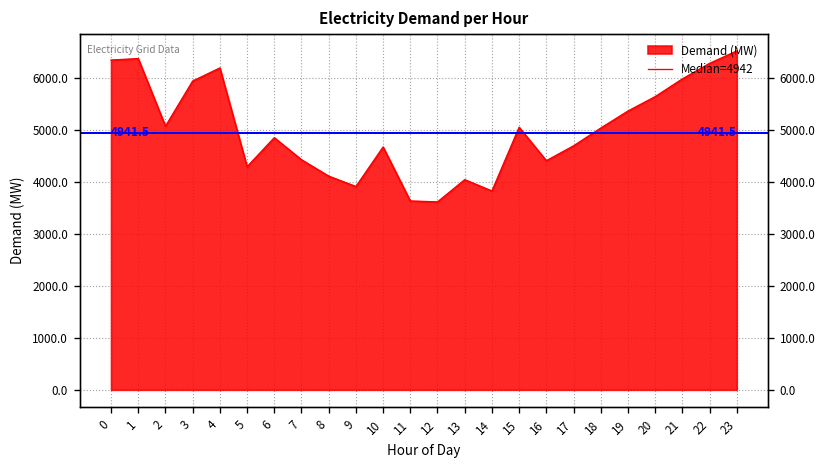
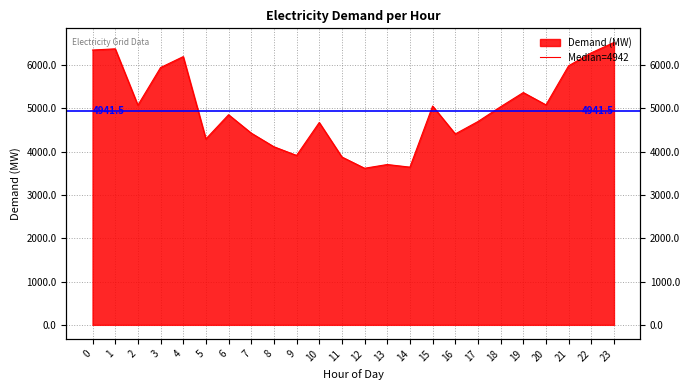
  {
    "0": 6300,
    "1": 6400,
    "3": 5900,
    "4": 6200,
    "5": 4300,
    "6": 4800,
    "7": 4400,
    "8": 4100,
    "9": 3900,
    "10": 4700,
-   "11": 3600,
+   "11": 3900,
    "12": 3600,
-   "13": 4000,
-   "14": 3800,
+   "13": 3700,
+   "14": 3600,
    "15": 5000,
    "16": 4400,
    "17": 4700,
    "18": 5000,
    "19": 5400,
-   "20": 5600,
+   "20": 5100,
    "21": 6000,
    "22": 6300,
    "23": 6500
  }
